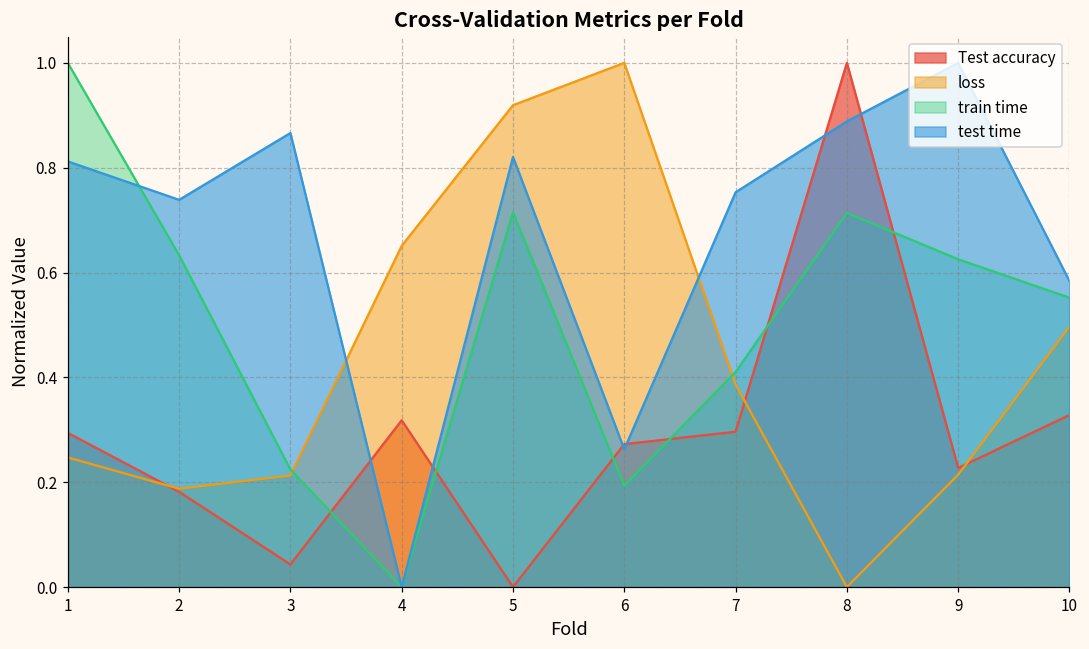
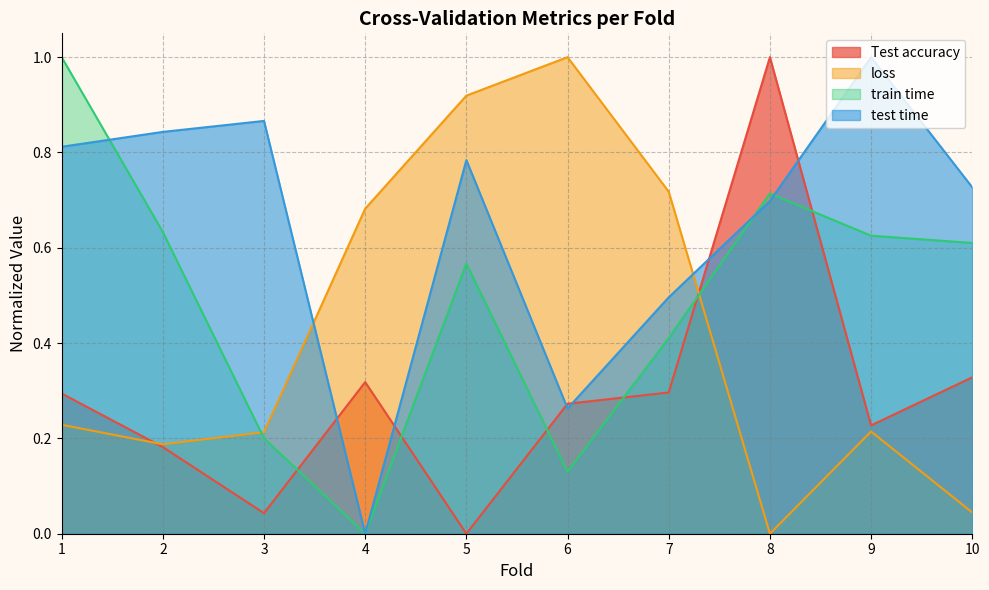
  {
    "Test accuracy": {
      "1": 0.29,
      "2": 0.18,
      "3": 0.04,
      "4": 0.32,
      "5": 0.00,
      "6": 0.27,
      "7": 0.30,
      "8": 1.00,
      "9": 0.23,
      "10": 0.33
    },
    "loss": {
-     "1": 0.25,
+     "1": 0.23,
      "2": 0.19,
      "3": 0.21,
-     "4": 0.65,
+     "4": 0.68,
      "5": 0.92,
      "6": 1.00,
-     "7": 0.39,
+     "7": 0.72,
      "8": 0.00,
      "9": 0.21,
-     "10": 0.50
+     "10": 0.04
    },
    "train time": {
      "1": 1.00,
      "2": 0.63,
-     "3": 0.22,
-     "5": 0.71,
-     "6": 0.19,
+     "3": 0.20,
+     "5": 0.57,
+     "6": 0.13,
      "7": 0.41,
      "8": 0.71,
      "9": 0.63,
-     "10": 0.55
+     "10": 0.61
    },
    "test time": {
      "1": 0.81,
-     "2": 0.74,
+     "2": 0.84,
      "3": 0.87,
-     "5": 0.82,
+     "5": 0.78,
      "6": 0.26,
-     "7": 0.75,
-     "8": 0.89,
-     "10": 0.58
+     "7": 0.50,
+     "8": 0.70,
+     "10": 0.73
    }
  }
